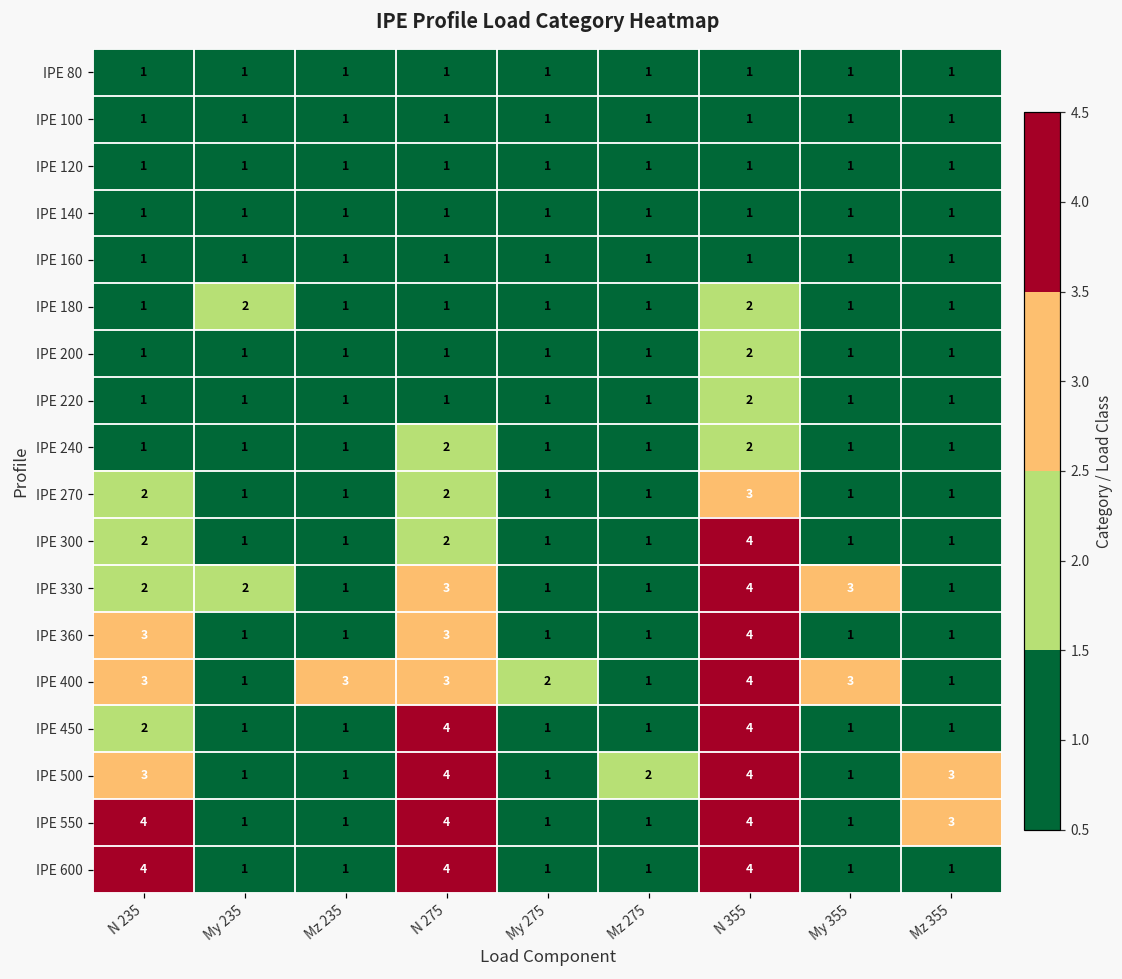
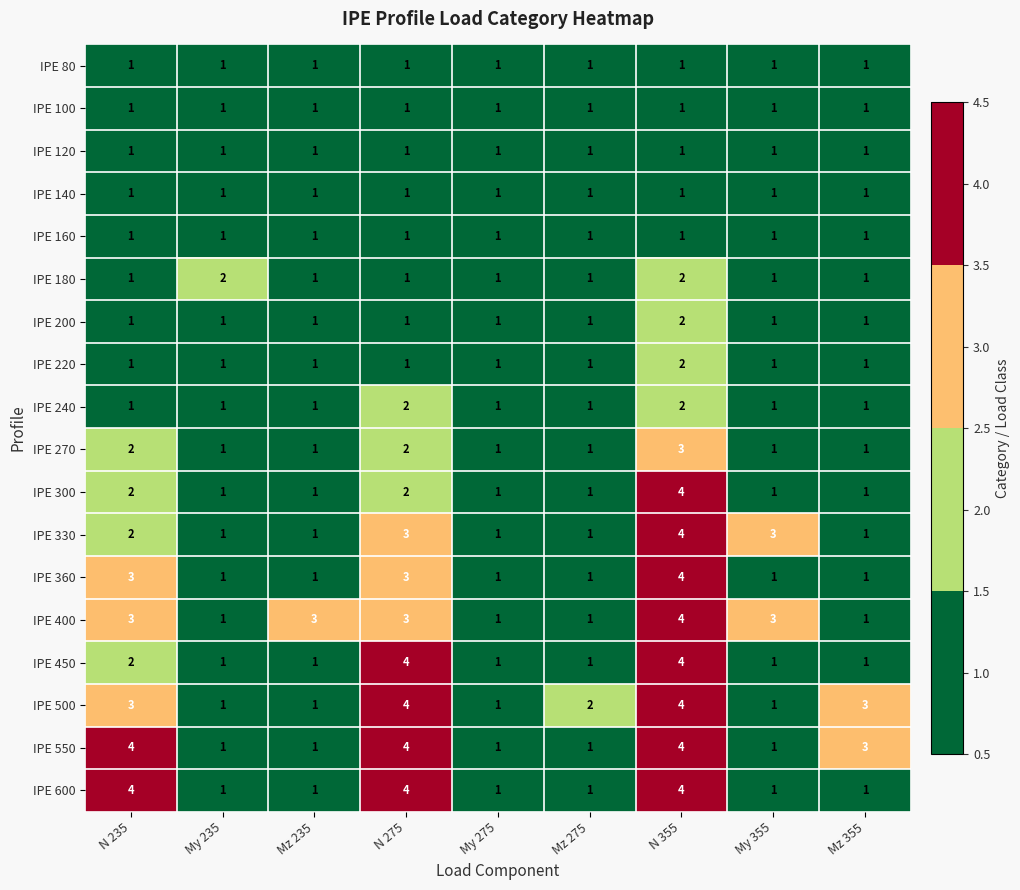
  {
    "IPE 80": {
      "N 235": 1,
      "My 235": 1,
      "Mz 235": 1,
      "N 275": 1,
      "My 275": 1,
      "Mz 275": 1,
      "N 355": 1,
      "My 355": 1,
      "Mz 355": 1
    },
    "IPE 100": {
      "N 235": 1,
      "My 235": 1,
      "Mz 235": 1,
      "N 275": 1,
      "My 275": 1,
      "Mz 275": 1,
      "N 355": 1,
      "My 355": 1,
      "Mz 355": 1
    },
    "IPE 120": {
      "N 235": 1,
      "My 235": 1,
      "Mz 235": 1,
      "N 275": 1,
      "My 275": 1,
      "Mz 275": 1,
      "N 355": 1,
      "My 355": 1,
      "Mz 355": 1
    },
    "IPE 140": {
      "N 235": 1,
      "My 235": 1,
      "Mz 235": 1,
      "N 275": 1,
      "My 275": 1,
      "Mz 275": 1,
      "N 355": 1,
      "My 355": 1,
      "Mz 355": 1
    },
    "IPE 160": {
      "N 235": 1,
      "My 235": 1,
      "Mz 235": 1,
      "N 275": 1,
      "My 275": 1,
      "Mz 275": 1,
      "N 355": 1,
      "My 355": 1,
      "Mz 355": 1
    },
    "IPE 180": {
      "N 235": 1,
      "My 235": 2,
      "Mz 235": 1,
      "N 275": 1,
      "My 275": 1,
      "Mz 275": 1,
      "N 355": 2,
      "My 355": 1,
      "Mz 355": 1
    },
    "IPE 200": {
      "N 235": 1,
      "My 235": 1,
      "Mz 235": 1,
      "N 275": 1,
      "My 275": 1,
      "Mz 275": 1,
      "N 355": 2,
      "My 355": 1,
      "Mz 355": 1
    },
    "IPE 220": {
      "N 235": 1,
      "My 235": 1,
      "Mz 235": 1,
      "N 275": 1,
      "My 275": 1,
      "Mz 275": 1,
      "N 355": 2,
      "My 355": 1,
      "Mz 355": 1
    },
    "IPE 240": {
      "N 235": 1,
      "My 235": 1,
      "Mz 235": 1,
      "N 275": 2,
      "My 275": 1,
      "Mz 275": 1,
      "N 355": 2,
      "My 355": 1,
      "Mz 355": 1
    },
    "IPE 270": {
      "N 235": 2,
      "My 235": 1,
      "Mz 235": 1,
      "N 275": 2,
      "My 275": 1,
      "Mz 275": 1,
      "N 355": 3,
      "My 355": 1,
      "Mz 355": 1
    },
    "IPE 300": {
      "N 235": 2,
      "My 235": 1,
      "Mz 235": 1,
      "N 275": 2,
      "My 275": 1,
      "Mz 275": 1,
      "N 355": 4,
      "My 355": 1,
      "Mz 355": 1
    },
    "IPE 330": {
      "N 235": 2,
-     "My 235": 2,
+     "My 235": 1,
      "Mz 235": 1,
      "N 275": 3,
      "My 275": 1,
      "Mz 275": 1,
      "N 355": 4,
      "My 355": 3,
      "Mz 355": 1
    },
    "IPE 360": {
      "N 235": 3,
      "My 235": 1,
      "Mz 235": 1,
      "N 275": 3,
      "My 275": 1,
      "Mz 275": 1,
      "N 355": 4,
      "My 355": 1,
      "Mz 355": 1
    },
    "IPE 400": {
      "N 235": 3,
      "My 235": 1,
      "Mz 235": 3,
      "N 275": 3,
-     "My 275": 2,
+     "My 275": 1,
      "Mz 275": 1,
      "N 355": 4,
      "My 355": 3,
      "Mz 355": 1
    },
    "IPE 450": {
      "N 235": 2,
      "My 235": 1,
      "Mz 235": 1,
      "N 275": 4,
      "My 275": 1,
      "Mz 275": 1,
      "N 355": 4,
      "My 355": 1,
      "Mz 355": 1
    },
    "IPE 500": {
      "N 235": 3,
      "My 235": 1,
      "Mz 235": 1,
      "N 275": 4,
      "My 275": 1,
      "Mz 275": 2,
      "N 355": 4,
      "My 355": 1,
      "Mz 355": 3
    },
    "IPE 550": {
      "N 235": 4,
      "My 235": 1,
      "Mz 235": 1,
      "N 275": 4,
      "My 275": 1,
      "Mz 275": 1,
      "N 355": 4,
      "My 355": 1,
      "Mz 355": 3
    },
    "IPE 600": {
      "N 235": 4,
      "My 235": 1,
      "Mz 235": 1,
      "N 275": 4,
      "My 275": 1,
      "Mz 275": 1,
      "N 355": 4,
      "My 355": 1,
      "Mz 355": 1
    }
  }
